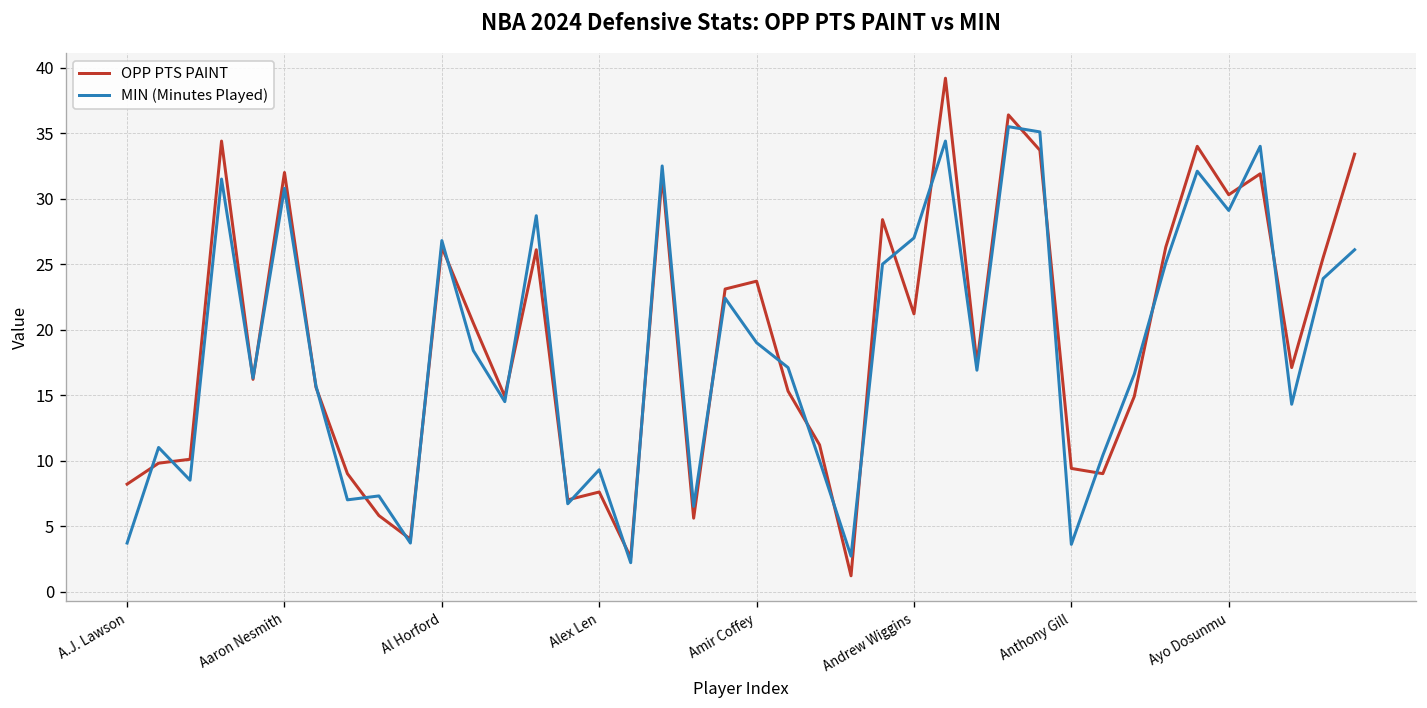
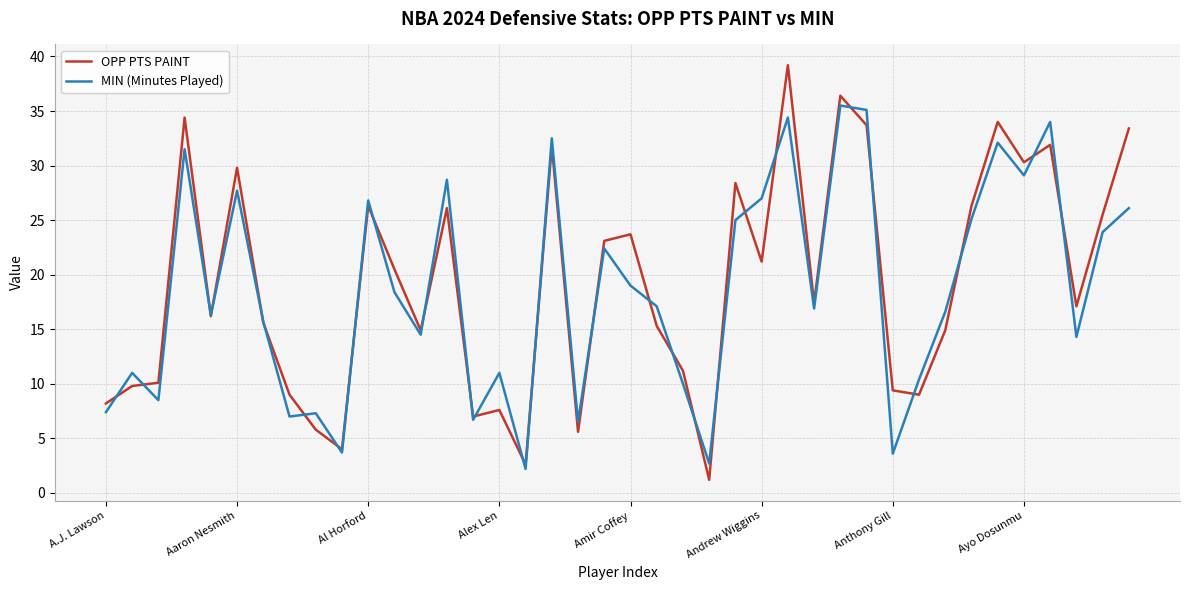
  {
    "OPP PTS PAINT": {
      "A.J. Lawson": 8.2,
-     "Aaron Nesmith": 32.0,
+     "Aaron Nesmith": 29.8,
      "Al Horford": 26.3,
      "Alex Len": 7.6,
      "Amir Coffey": 23.7,
      "Andrew Wiggins": 21.2,
      "Anthony Gill": 9.4,
      "Ayo Dosunmu": 30.3
    },
    "MIN (Minutes Played)": {
-     "A.J. Lawson": 3.7,
-     "Aaron Nesmith": 30.8,
+     "A.J. Lawson": 7.4,
+     "Aaron Nesmith": 27.7,
      "Al Horford": 26.8,
-     "Alex Len": 9.3,
+     "Alex Len": 11.0,
      "Amir Coffey": 19.0,
      "Andrew Wiggins": 27.0,
      "Anthony Gill": 3.6,
      "Ayo Dosunmu": 29.1
    }
  }
